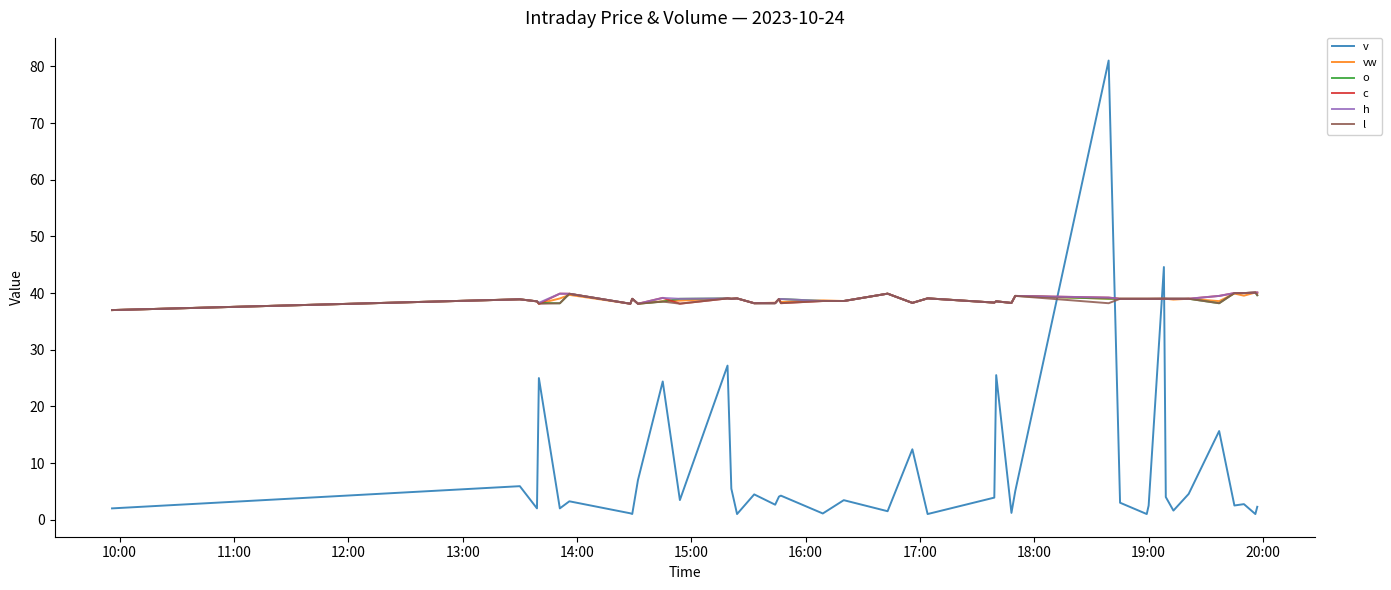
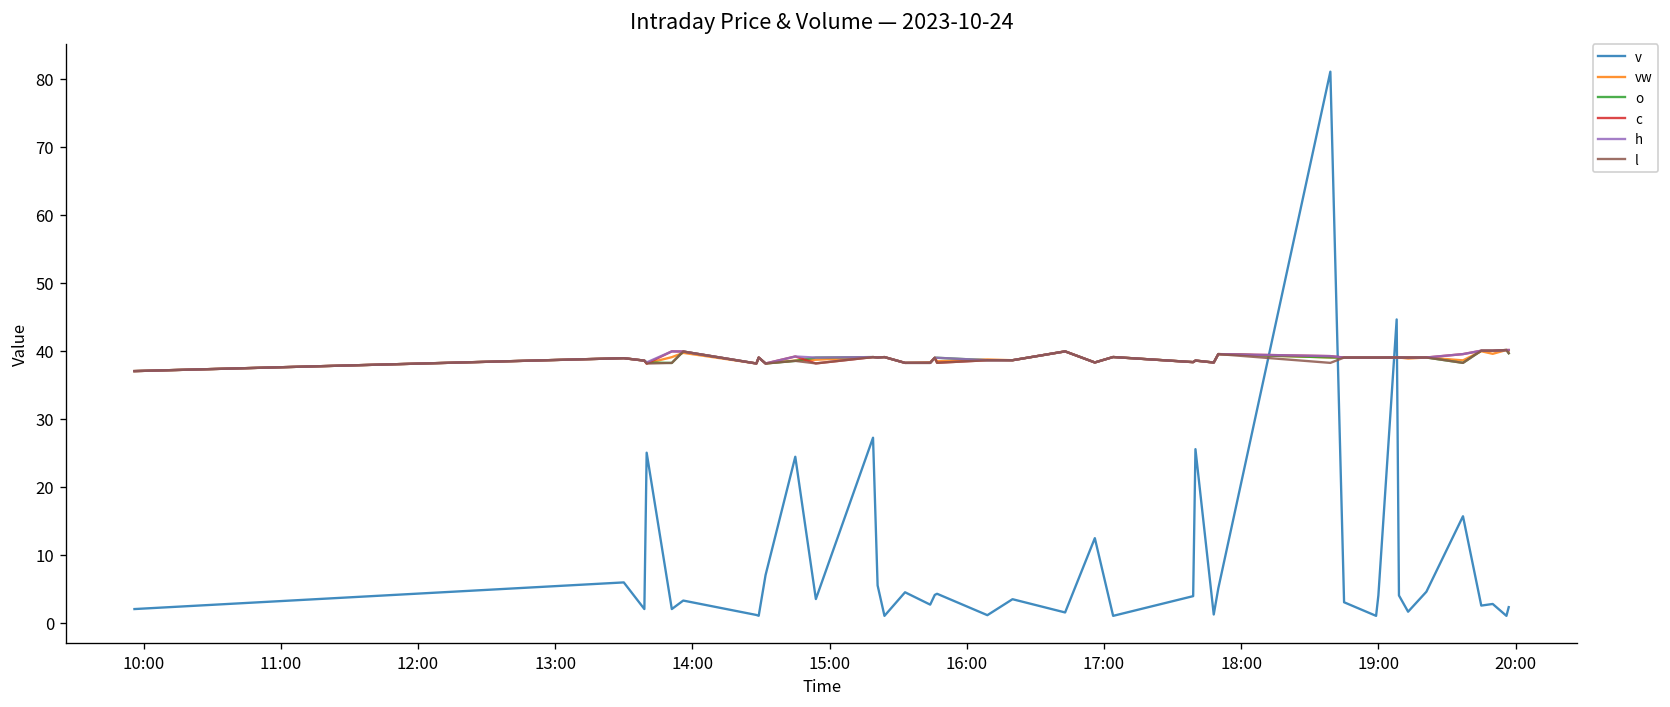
  {
    "v": {
-     "19:00": 3
+     "19:00": 4
    }
  }
